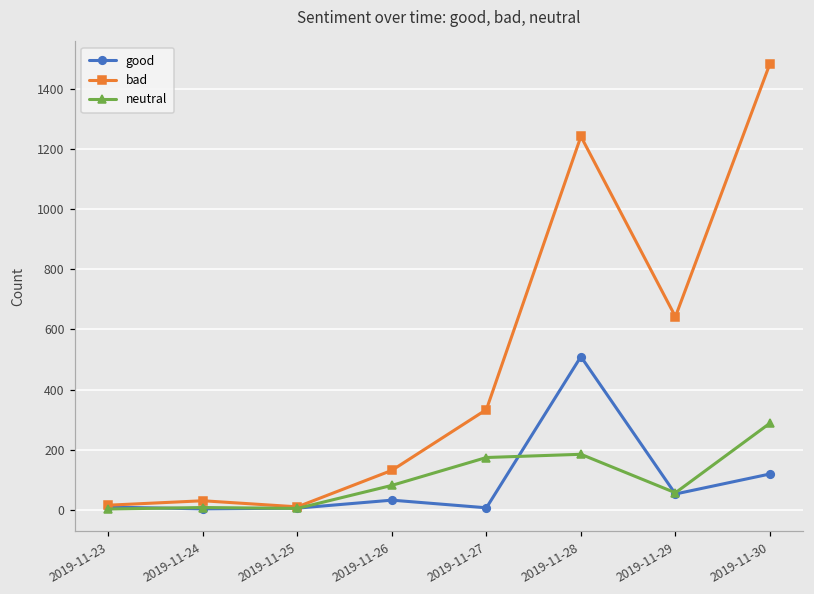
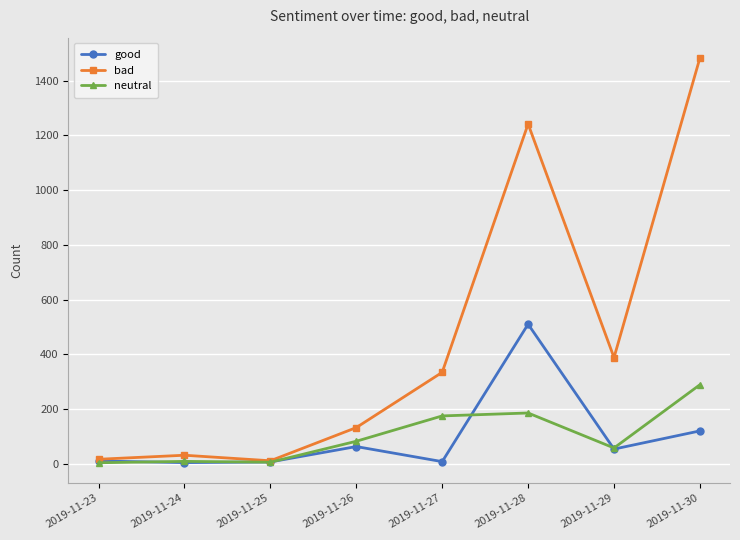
  {
    "good": {
-     "2019-11-26": 30,
+     "2019-11-26": 60,
      "2019-11-27": 10,
      "2019-11-28": 510,
      "2019-11-30": 120
    },
    "bad": {
      "2019-11-24": 30,
      "2019-11-26": 130,
      "2019-11-27": 330,
      "2019-11-28": 1240,
-     "2019-11-29": 640,
+     "2019-11-29": 390,
      "2019-11-30": 1480
    },
    "neutral": {
      "2019-11-26": 80,
      "2019-11-27": 170,
      "2019-11-28": 190,
      "2019-11-30": 290
    }
  }
